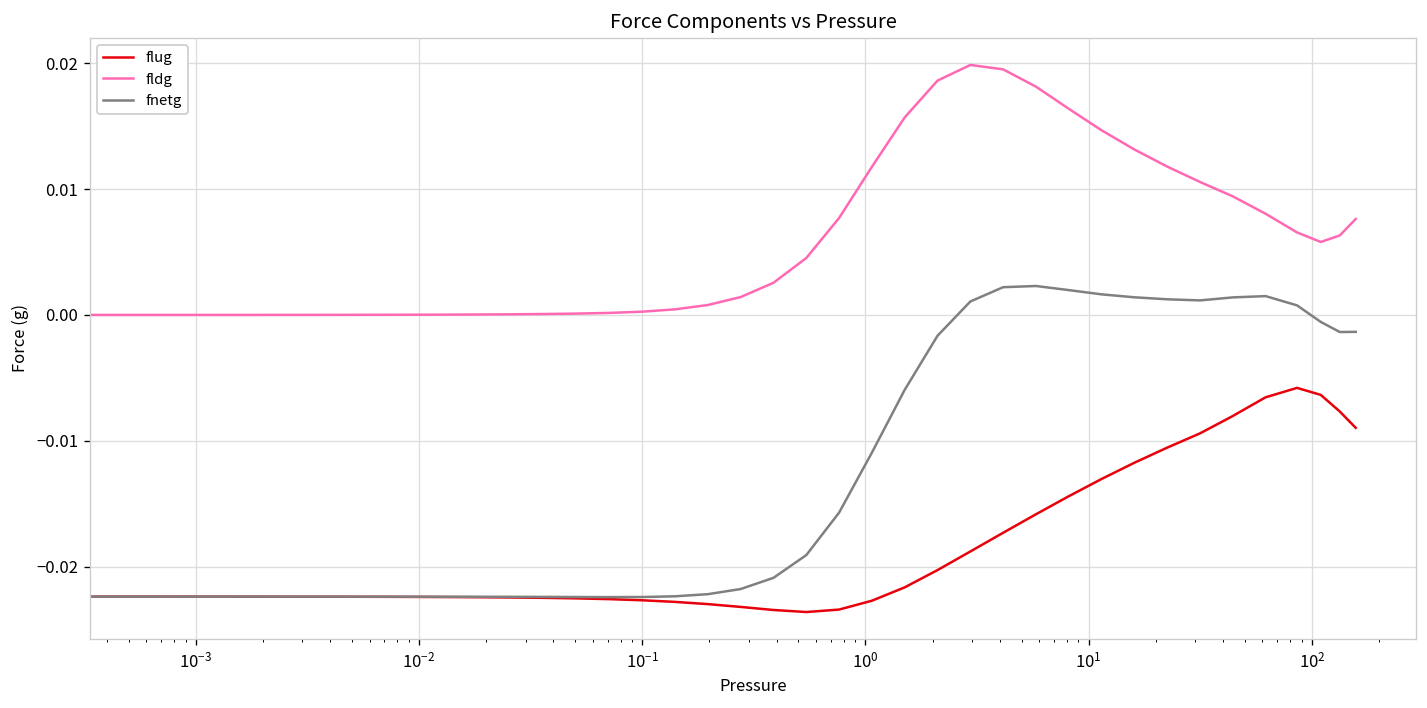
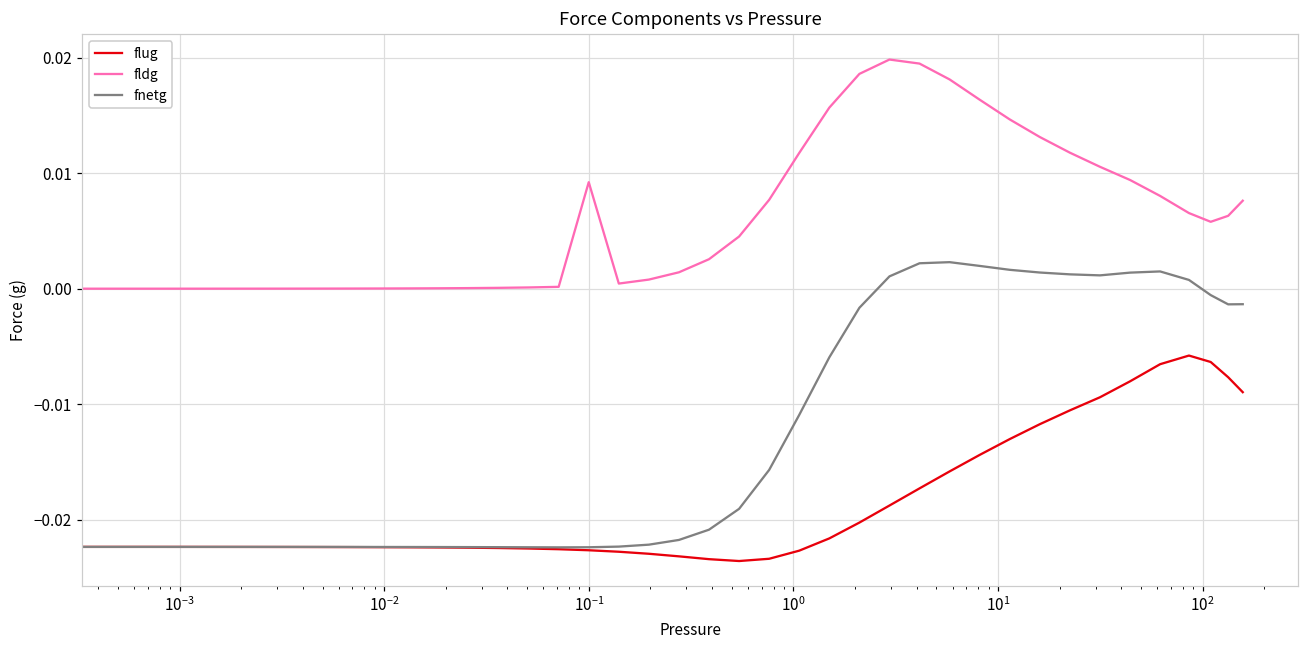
  {
    "flug": {
      "10^-1": -0.0227
    },
    "fldg": {
-     "10^-1": 0.0003
+     "10^-1": 0.0092
    },
    "fnetg": {
      "10^-1": -0.0224
    }
  }
